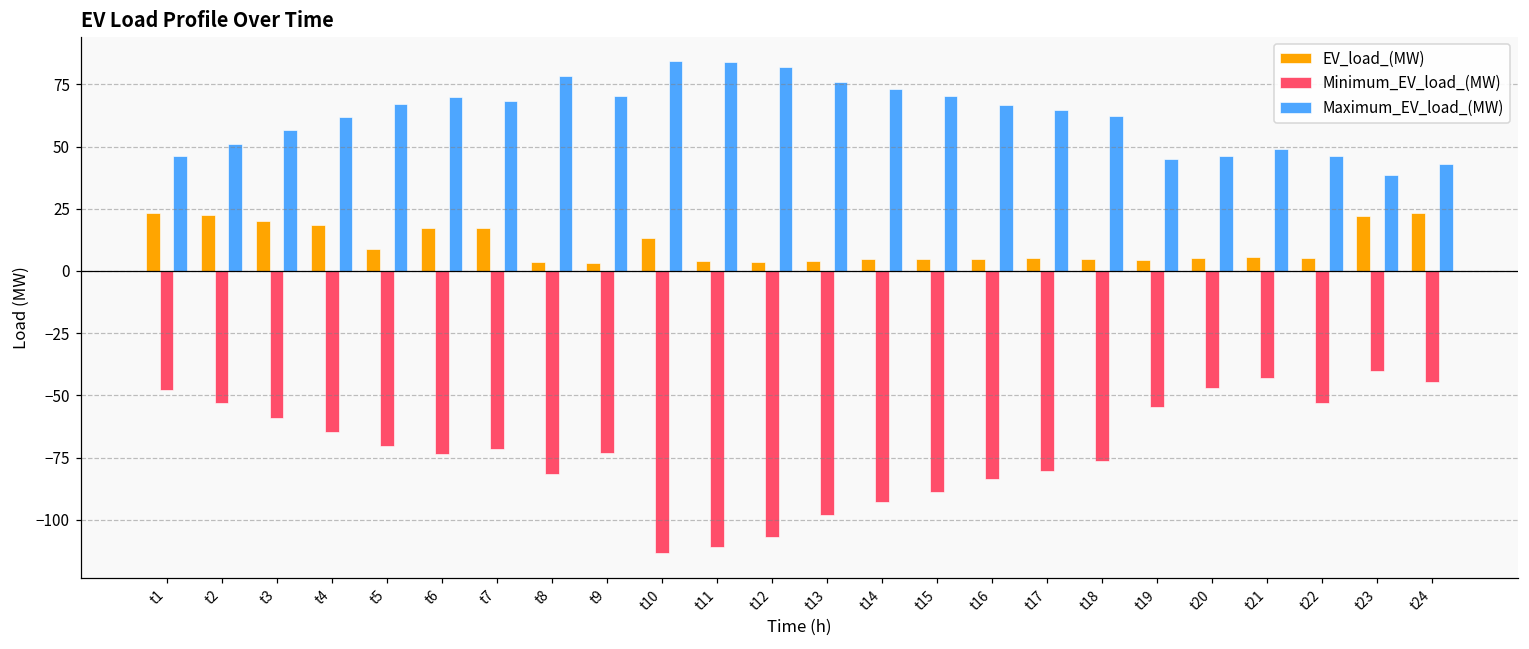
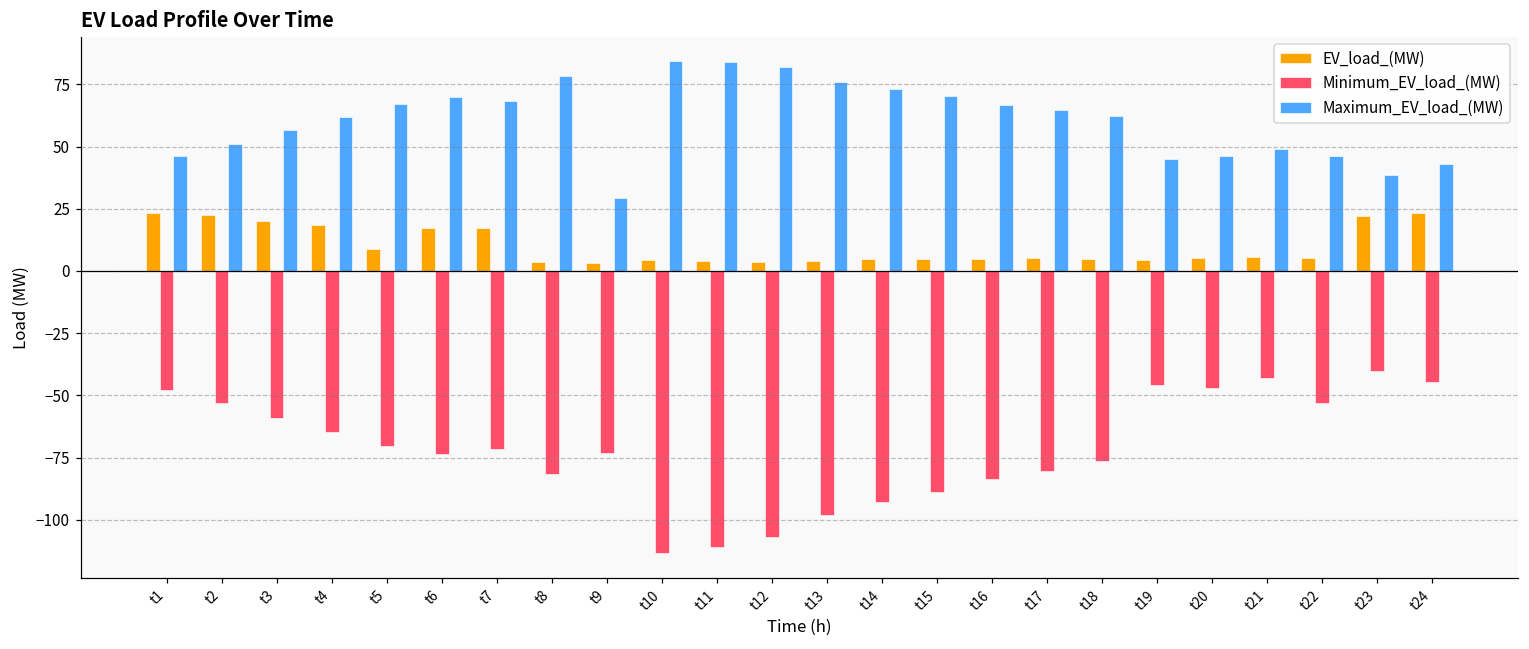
  {
    "EV_load_(MW)": {
      "t1": 23,
      "t2": 22,
      "t3": 20,
      "t4": 18,
      "t5": 9,
      "t6": 17,
      "t7": 17,
      "t8": 4,
      "t9": 3,
-     "t10": 13,
+     "t10": 5,
      "t11": 4,
      "t12": 3,
      "t13": 4,
      "t14": 5,
      "t15": 5,
      "t16": 5,
      "t17": 5,
      "t18": 5,
      "t19": 4,
      "t20": 5,
      "t21": 6,
      "t22": 5,
      "t23": 22,
      "t24": 23
    },
    "Minimum_EV_load_(MW)": {
      "t1": -48,
      "t2": -53,
      "t3": -59,
      "t4": -65,
      "t5": -70,
      "t6": -73,
      "t7": -72,
      "t8": -82,
      "t9": -73,
      "t10": -113,
      "t11": -111,
      "t12": -107,
      "t13": -98,
      "t14": -93,
      "t15": -89,
      "t16": -84,
      "t17": -80,
      "t18": -76,
-     "t19": -55,
+     "t19": -46,
      "t20": -47,
      "t21": -43,
      "t22": -53,
      "t23": -40,
      "t24": -45
    },
    "Maximum_EV_load_(MW)": {
      "t1": 46,
      "t2": 51,
      "t3": 56,
      "t4": 62,
      "t5": 67,
      "t6": 70,
      "t7": 68,
      "t8": 78,
-     "t9": 70,
+     "t9": 29,
      "t10": 84,
      "t11": 84,
      "t12": 82,
      "t13": 76,
      "t14": 73,
      "t15": 70,
      "t16": 67,
      "t17": 65,
      "t18": 62,
      "t19": 45,
      "t20": 46,
      "t21": 49,
      "t22": 46,
      "t23": 39,
      "t24": 43
    }
  }
